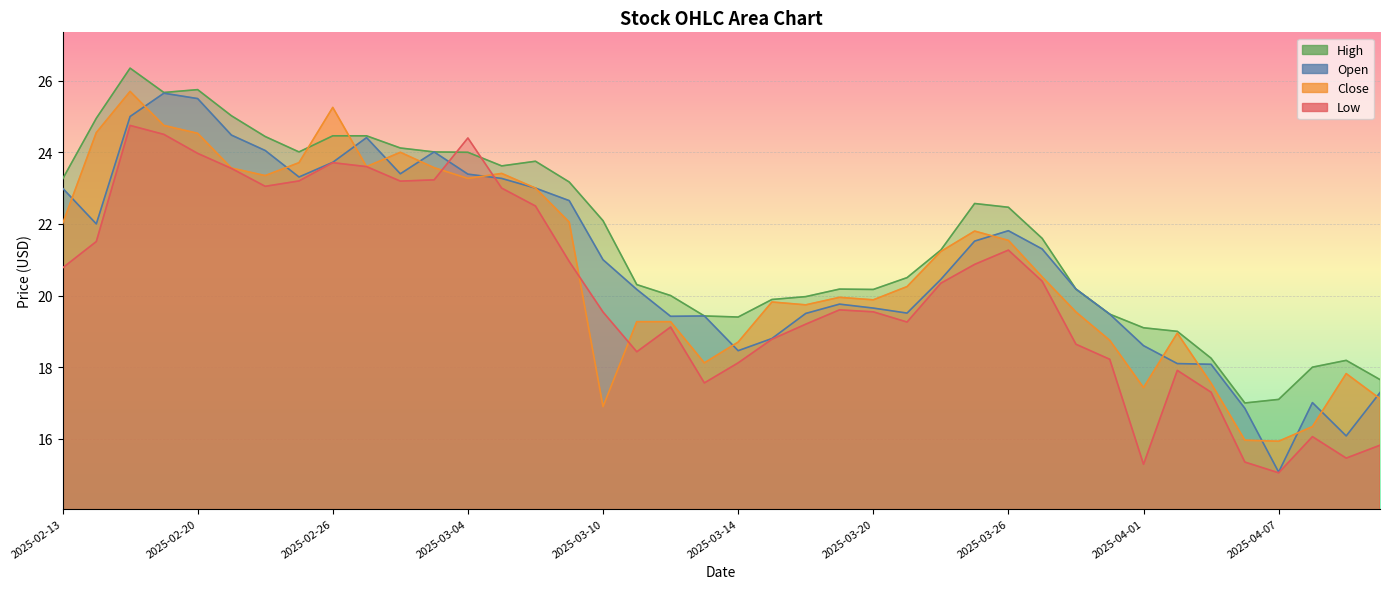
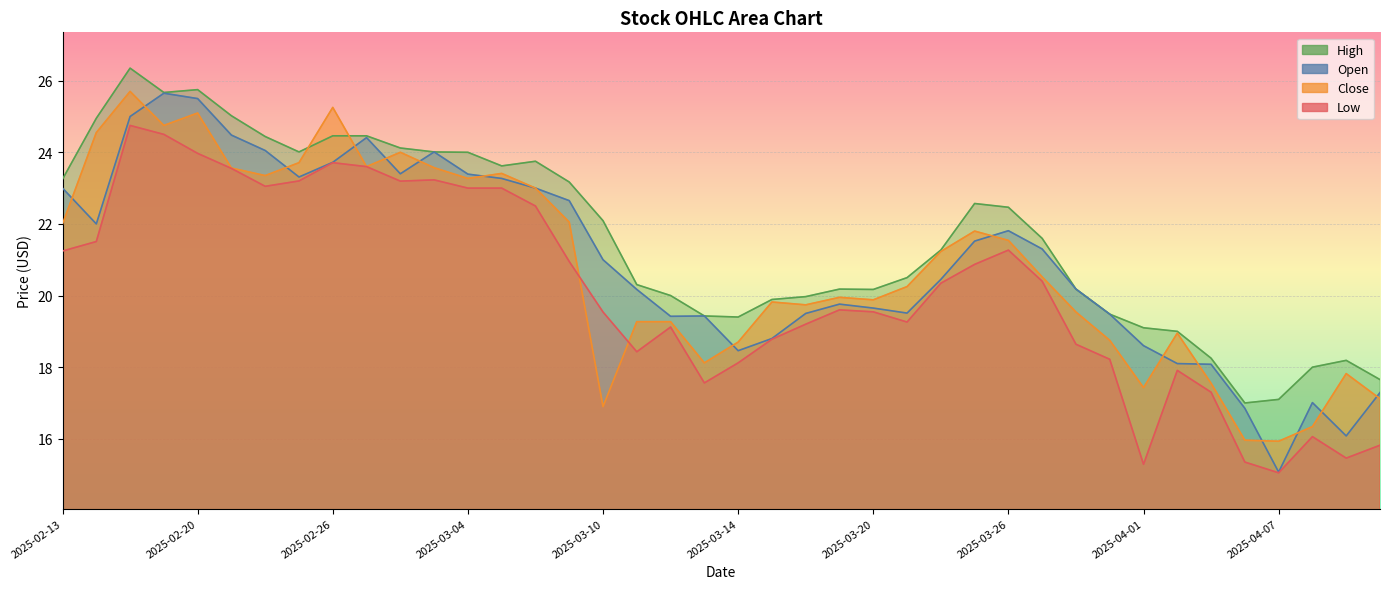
  {
    "Close": {
      "2025-02-13": 22.0,
-     "2025-02-20": 24.5,
+     "2025-02-20": 25.1,
      "2025-02-26": 25.3,
      "2025-03-04": 23.3,
      "2025-03-10": 16.9,
      "2025-03-14": 18.7,
      "2025-03-20": 19.9,
      "2025-03-26": 21.5,
      "2025-04-01": 17.4,
      "2025-04-07": 15.9
    },
    "Low": {
-     "2025-02-13": 20.8,
+     "2025-02-13": 21.2,
      "2025-02-20": 24.0,
-     "2025-03-04": 24.4,
+     "2025-03-04": 23.0,
      "2025-03-10": 19.5,
      "2025-03-14": 18.1,
      "2025-03-20": 19.5,
      "2025-03-26": 21.3,
      "2025-04-01": 15.3
    }
  }
